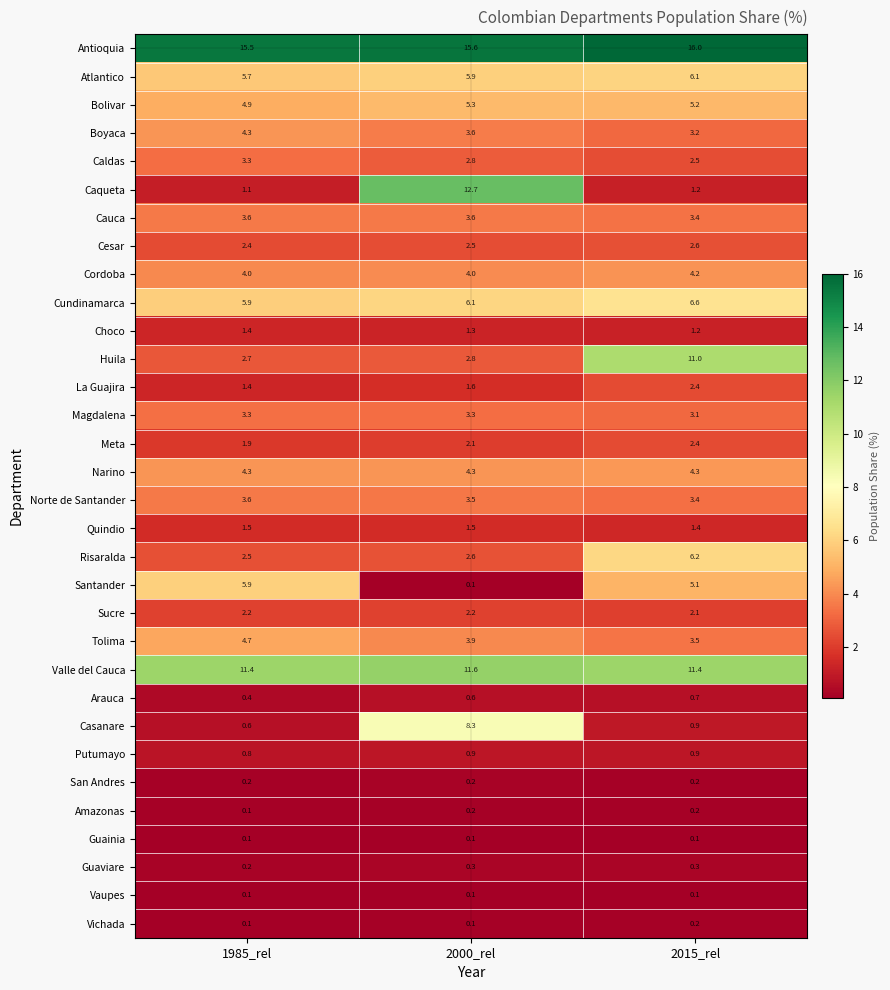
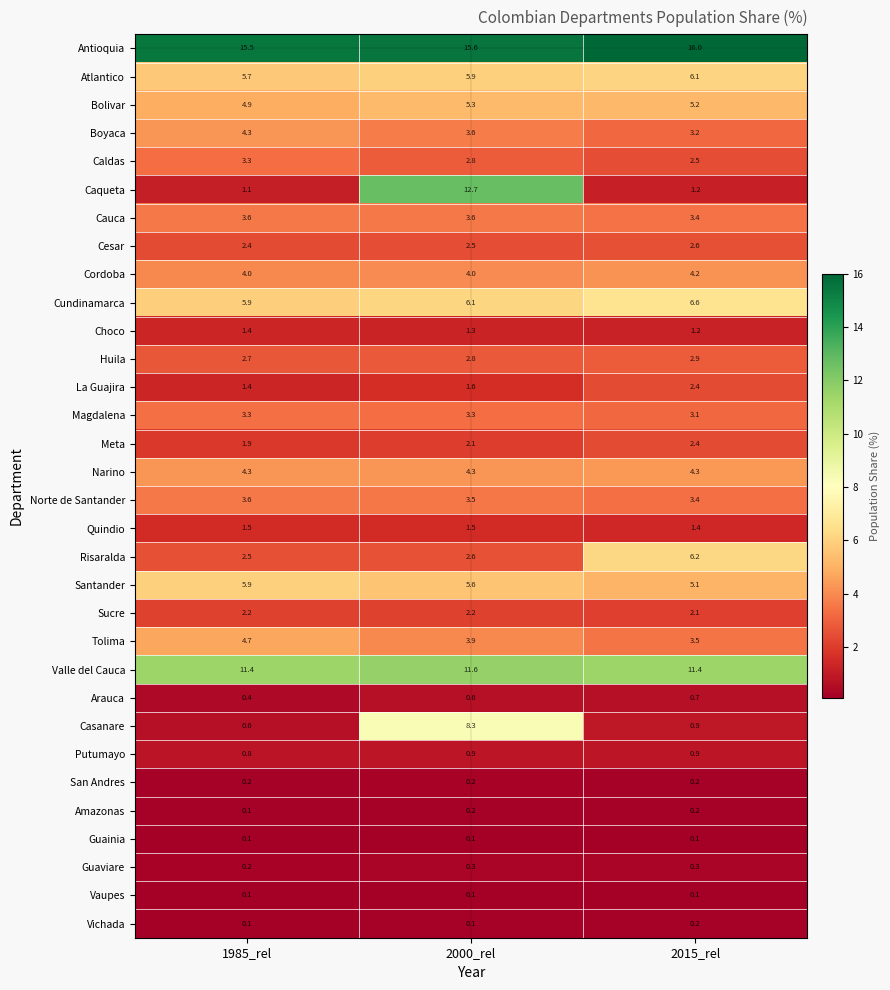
  {
    "Antioquia": {
      "1985_rel": 15.5,
      "2000_rel": 15.6,
      "2015_rel": 16.0
    },
    "Atlantico": {
      "1985_rel": 5.7,
      "2000_rel": 5.9,
      "2015_rel": 6.1
    },
    "Bolivar": {
      "1985_rel": 4.9,
      "2000_rel": 5.3,
      "2015_rel": 5.2
    },
    "Boyaca": {
      "1985_rel": 4.3,
      "2000_rel": 3.6,
      "2015_rel": 3.2
    },
    "Caldas": {
      "1985_rel": 3.3,
      "2000_rel": 2.8,
      "2015_rel": 2.5
    },
    "Caqueta": {
      "1985_rel": 1.1,
      "2000_rel": 12.7,
      "2015_rel": 1.2
    },
    "Cauca": {
      "1985_rel": 3.6,
      "2000_rel": 3.6,
      "2015_rel": 3.4
    },
    "Cesar": {
      "1985_rel": 2.4,
      "2000_rel": 2.5,
      "2015_rel": 2.6
    },
    "Cordoba": {
      "1985_rel": 4.0,
      "2000_rel": 4.0,
      "2015_rel": 4.2
    },
    "Cundinamarca": {
      "1985_rel": 5.9,
      "2000_rel": 6.1,
      "2015_rel": 6.6
    },
    "Choco": {
      "1985_rel": 1.4,
      "2000_rel": 1.3,
      "2015_rel": 1.2
    },
    "Huila": {
      "1985_rel": 2.7,
      "2000_rel": 2.8,
-     "2015_rel": 11.0
+     "2015_rel": 2.9
    },
    "La Guajira": {
      "1985_rel": 1.4,
      "2000_rel": 1.6,
      "2015_rel": 2.4
    },
    "Magdalena": {
      "1985_rel": 3.3,
      "2000_rel": 3.3,
      "2015_rel": 3.1
    },
    "Meta": {
      "1985_rel": 1.9,
      "2000_rel": 2.1,
      "2015_rel": 2.4
    },
    "Narino": {
      "1985_rel": 4.3,
      "2000_rel": 4.3,
      "2015_rel": 4.3
    },
    "Norte de Santander": {
      "1985_rel": 3.6,
      "2000_rel": 3.5,
      "2015_rel": 3.4
    },
    "Quindio": {
      "1985_rel": 1.5,
      "2000_rel": 1.5,
      "2015_rel": 1.4
    },
    "Risaralda": {
      "1985_rel": 2.5,
      "2000_rel": 2.6,
      "2015_rel": 6.2
    },
    "Santander": {
      "1985_rel": 5.9,
-     "2000_rel": 0.1,
+     "2000_rel": 5.6,
      "2015_rel": 5.1
    },
    "Sucre": {
      "1985_rel": 2.2,
      "2000_rel": 2.2,
      "2015_rel": 2.1
    },
    "Tolima": {
      "1985_rel": 4.7,
      "2000_rel": 3.9,
      "2015_rel": 3.5
    },
    "Valle del Cauca": {
      "1985_rel": 11.4,
      "2000_rel": 11.6,
      "2015_rel": 11.4
    },
    "Arauca": {
      "1985_rel": 0.4,
      "2000_rel": 0.6,
      "2015_rel": 0.7
    },
    "Casanare": {
      "1985_rel": 0.6,
      "2000_rel": 8.3,
      "2015_rel": 0.9
    },
    "Putumayo": {
      "1985_rel": 0.8,
      "2000_rel": 0.9,
      "2015_rel": 0.9
    },
    "San Andres": {
      "1985_rel": 0.2,
      "2000_rel": 0.2,
      "2015_rel": 0.2
    },
    "Amazonas": {
      "1985_rel": 0.1,
      "2000_rel": 0.2,
      "2015_rel": 0.2
    },
    "Guainia": {
      "1985_rel": 0.1,
      "2000_rel": 0.1,
      "2015_rel": 0.1
    },
    "Guaviare": {
      "1985_rel": 0.2,
      "2000_rel": 0.3,
      "2015_rel": 0.3
    },
    "Vaupes": {
      "1985_rel": 0.1,
      "2000_rel": 0.1,
      "2015_rel": 0.1
    },
    "Vichada": {
      "1985_rel": 0.1,
      "2000_rel": 0.1,
      "2015_rel": 0.2
    }
  }
